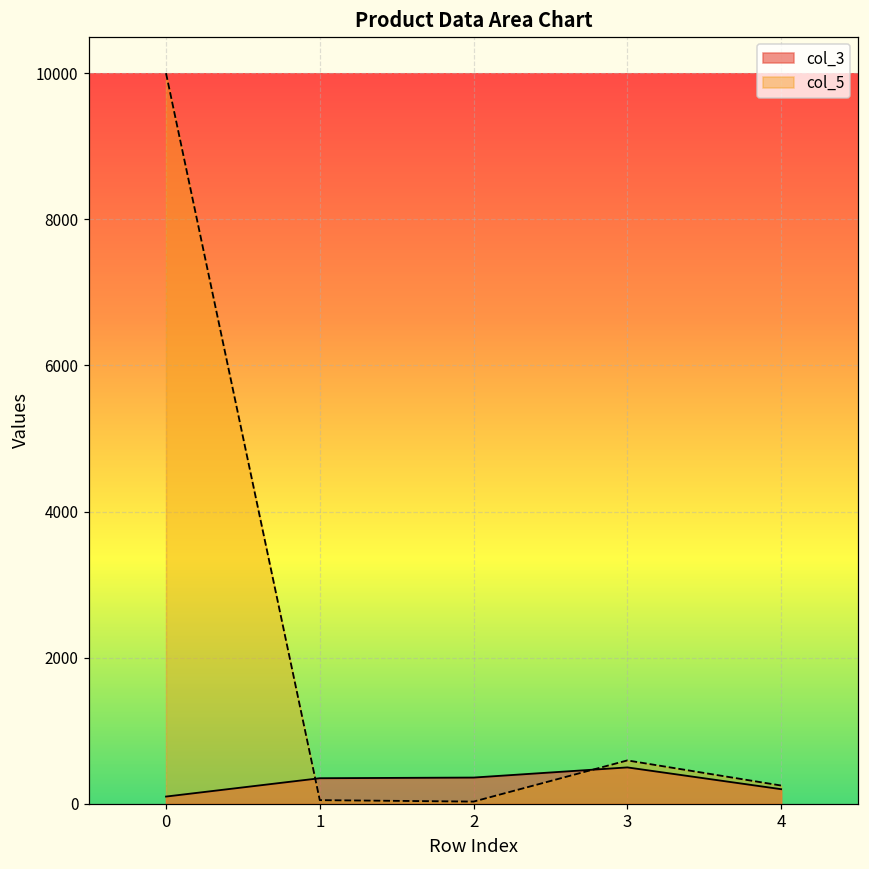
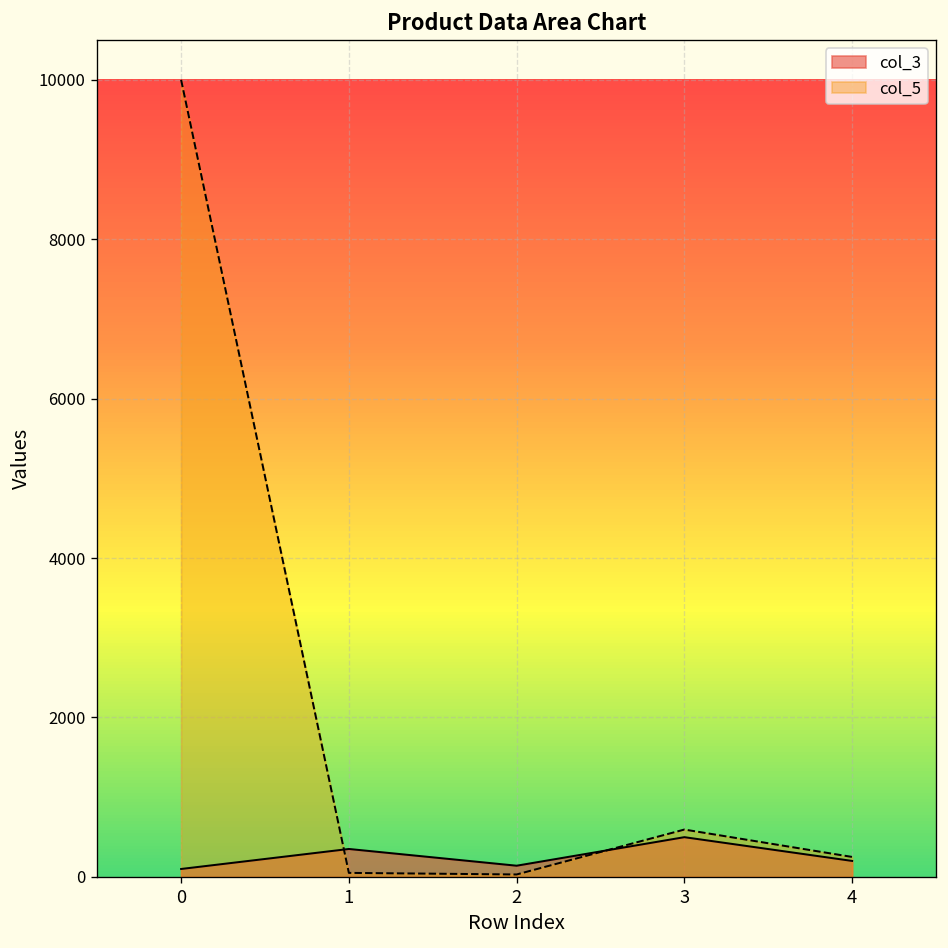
  {
    "col_3": {
      "0": 100,
      "1": 400,
-     "2": 400,
+     "2": 100,
      "3": 500,
      "4": 200
    },
    "col_5": {
      "0": 10000,
      "1": 100,
      "2": 0,
      "3": 600,
      "4": 300
    }
  }
